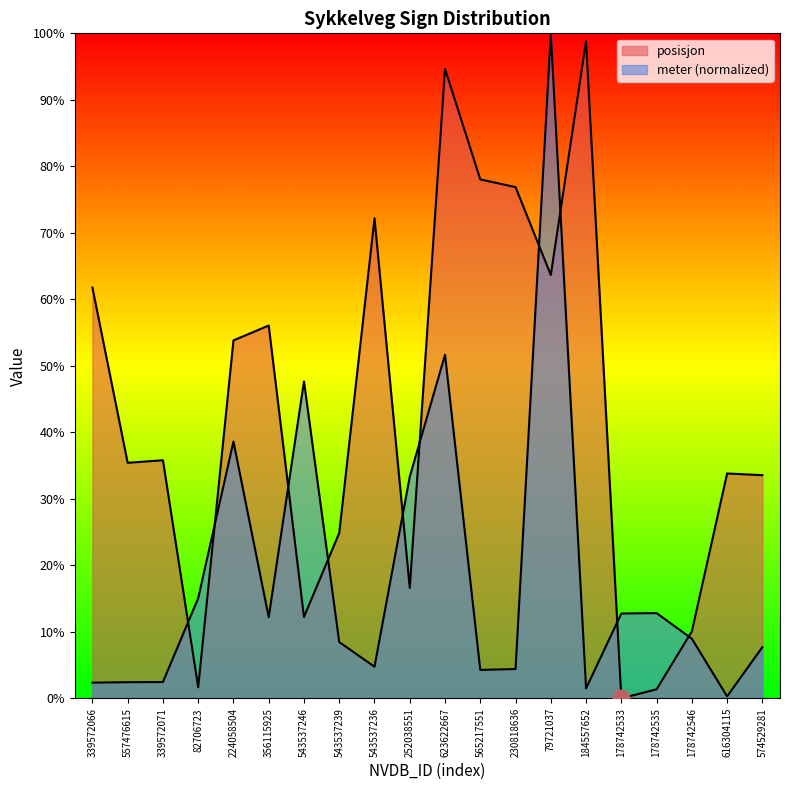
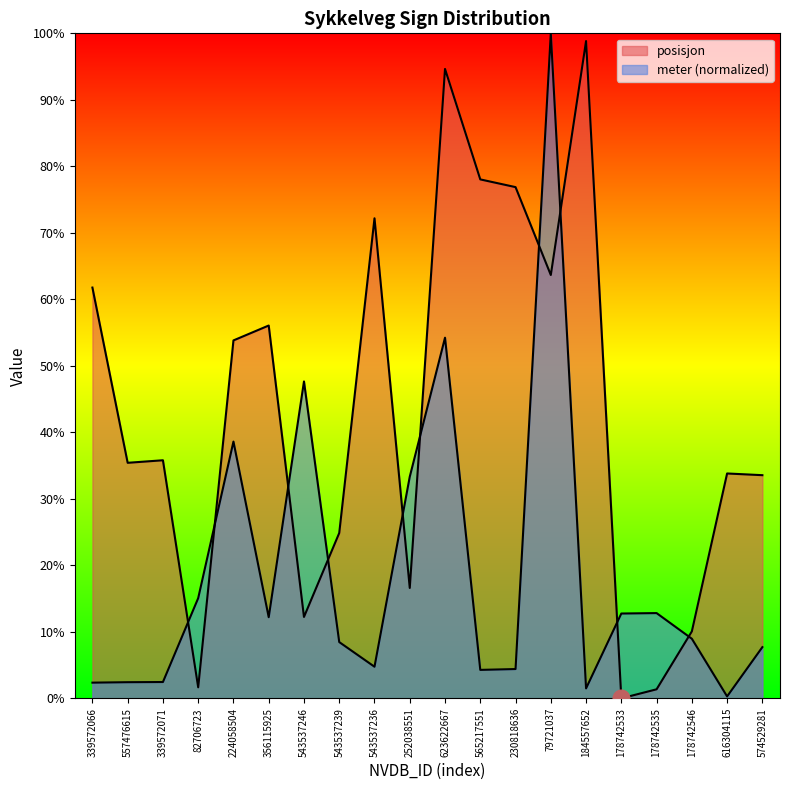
  {
    "meter (normalized)": {
      "339572066": "2%",
      "557476615": "2%",
      "339572071": "2%",
      "82706723": "15%",
      "224058504": "39%",
      "356115925": "12%",
      "543537246": "48%",
      "543537239": "8%",
      "543537236": "5%",
      "252038551": "33%",
-     "623622667": "52%",
+     "623622667": "54%",
      "565217551": "4%",
      "230818636": "4%",
      "79721037": "100%",
      "184557652": "1%",
      "178742533": "13%",
      "178742535": "13%",
      "178742546": "9%",
      "616304115": "0%",
      "574529281": "8%"
    }
  }
